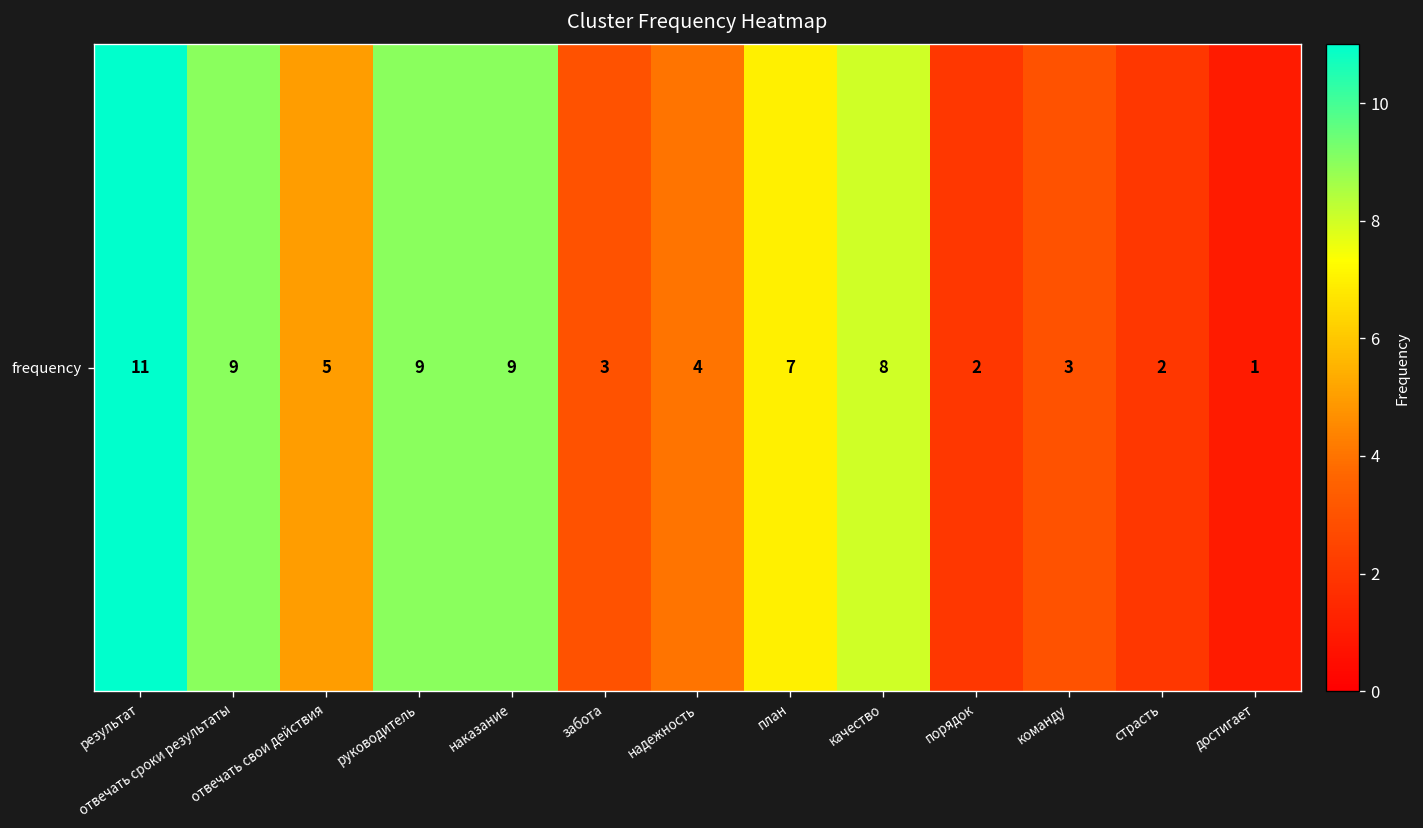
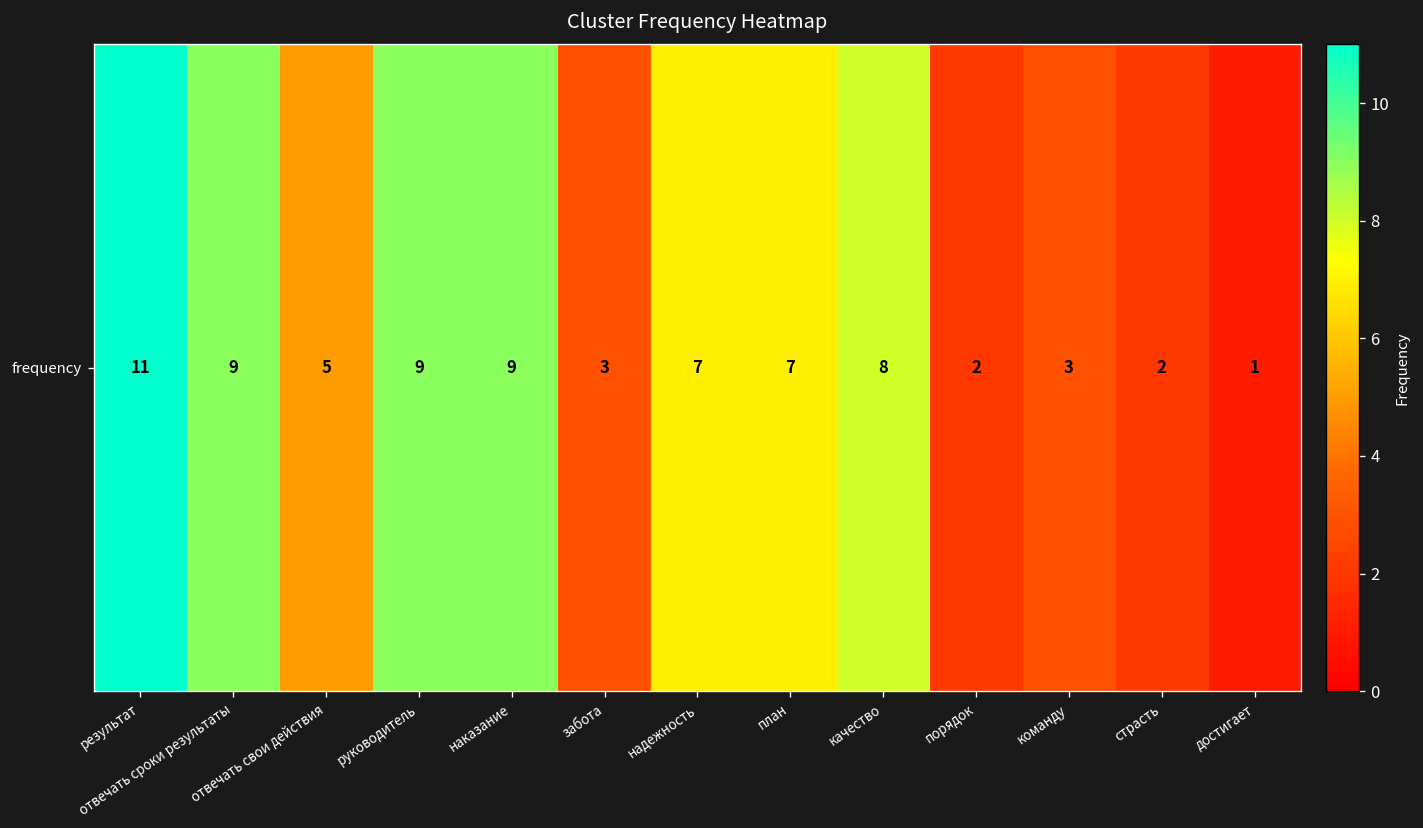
  {
    "frequency": {
      "результат": 11,
      "отвечать сроки результаты": 9,
      "отвечать свои действия": 5,
      "руководитель": 9,
      "наказание": 9,
      "забота": 3,
-     "надежность": 4,
+     "надежность": 7,
      "план": 7,
      "качество": 8,
      "порядок": 2,
      "команду": 3,
      "страсть": 2,
      "достигает": 1
    }
  }
